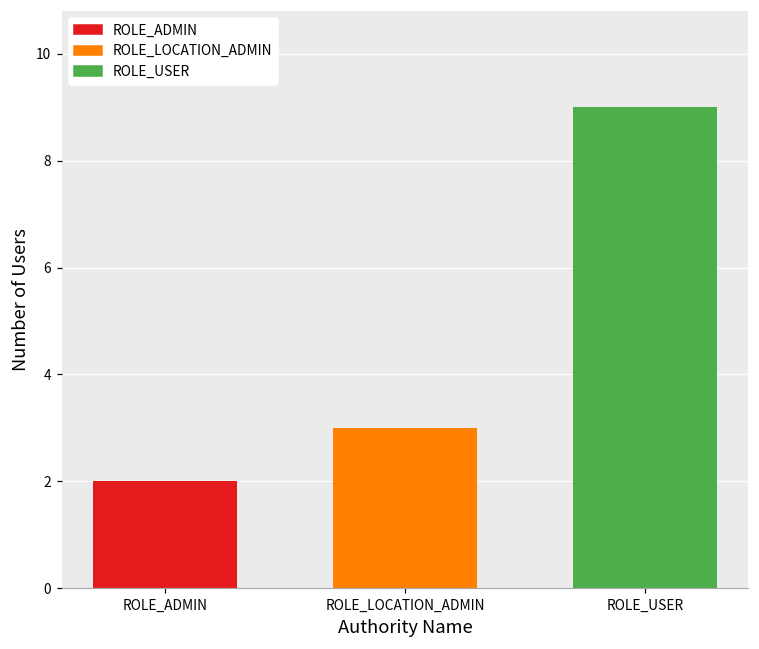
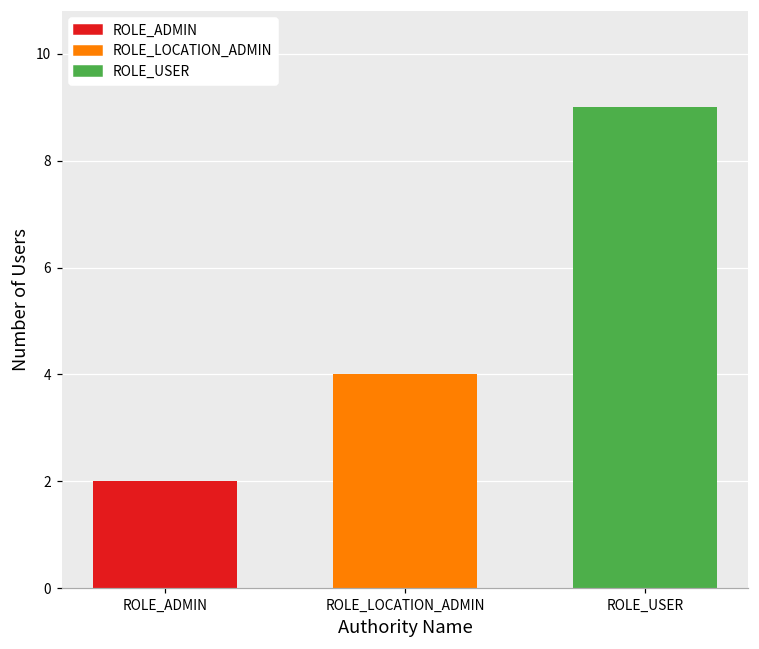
  {
    "ROLE_ADMIN": 2,
-   "ROLE_LOCATION_ADMIN": 3,
+   "ROLE_LOCATION_ADMIN": 4,
    "ROLE_USER": 9
  }
